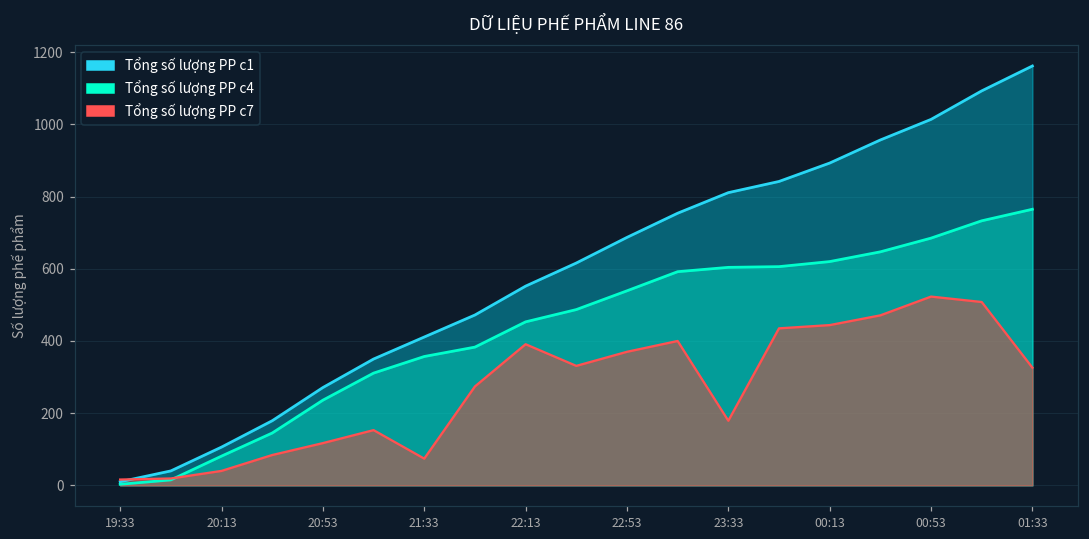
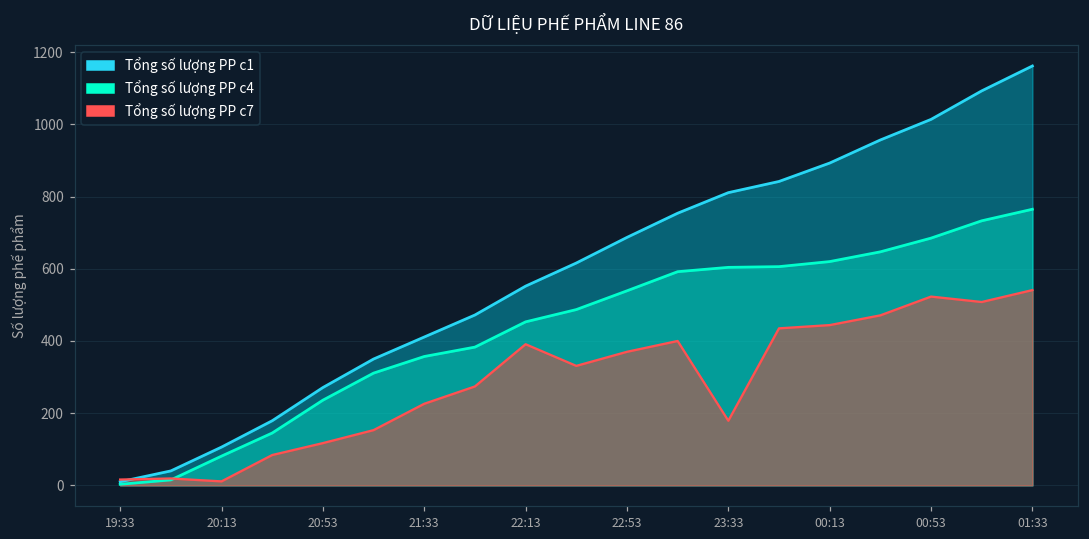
  {
    "Tổng số lượng PP c7": {
-     "20:13": 40,
+     "20:13": 10,
      "20:53": 120,
-     "21:33": 70,
+     "21:33": 230,
      "22:13": 390,
      "22:53": 370,
      "23:33": 180,
      "00:13": 440,
      "00:53": 520,
-     "01:33": 330
+     "01:33": 540
    }
  }
